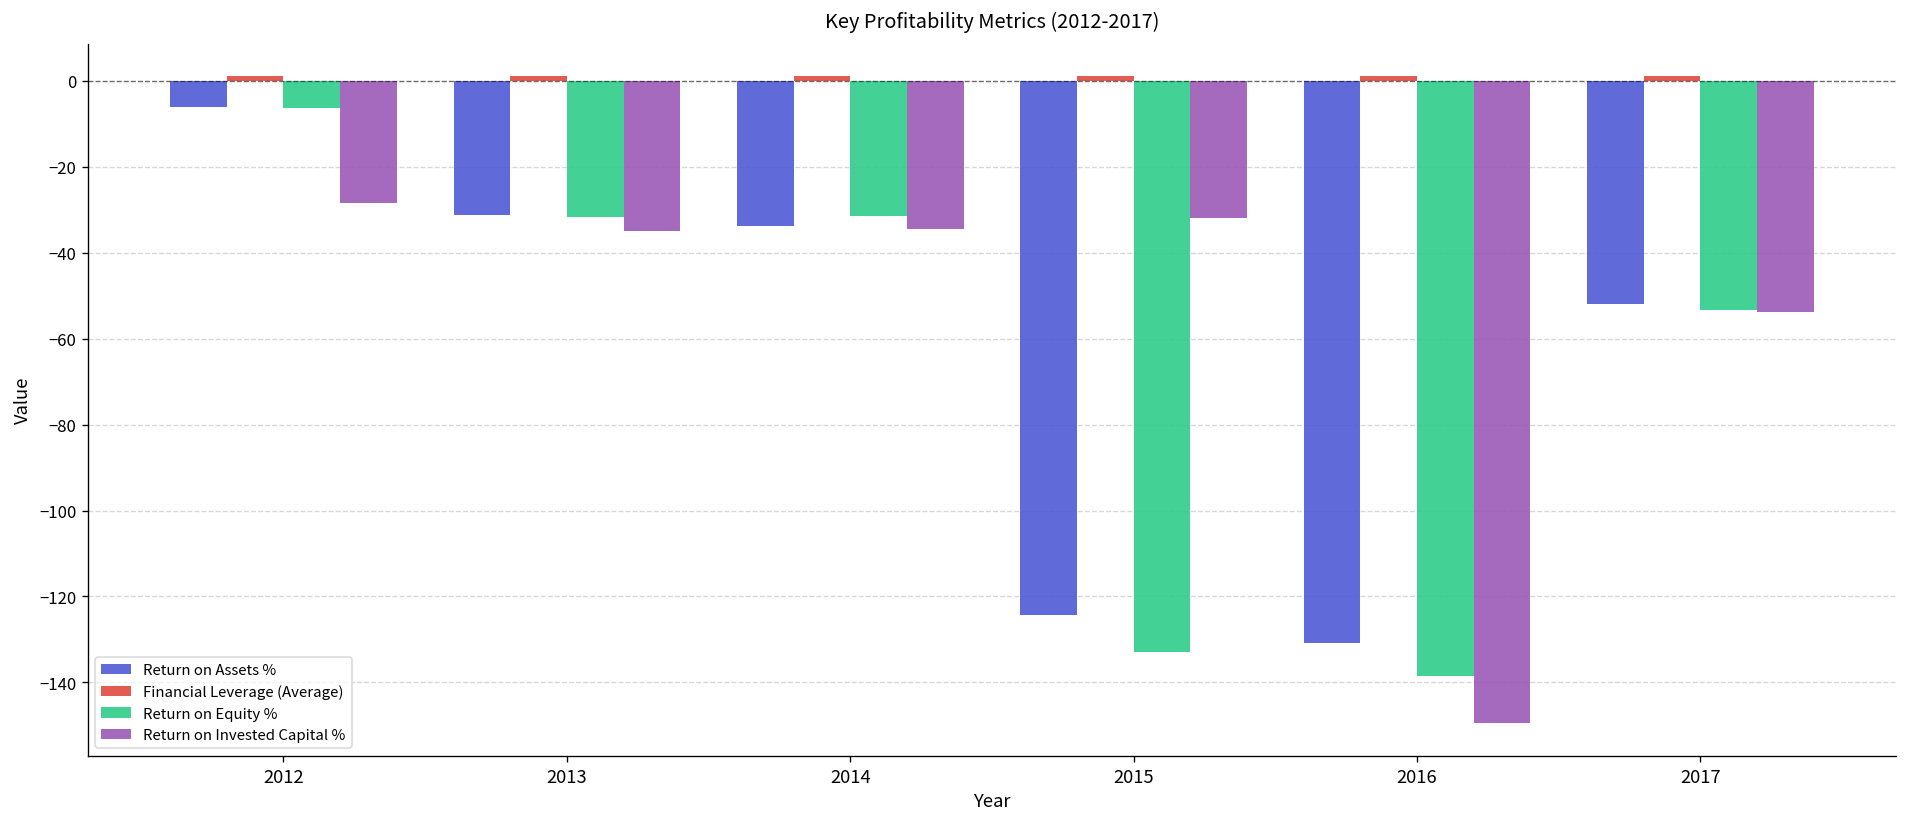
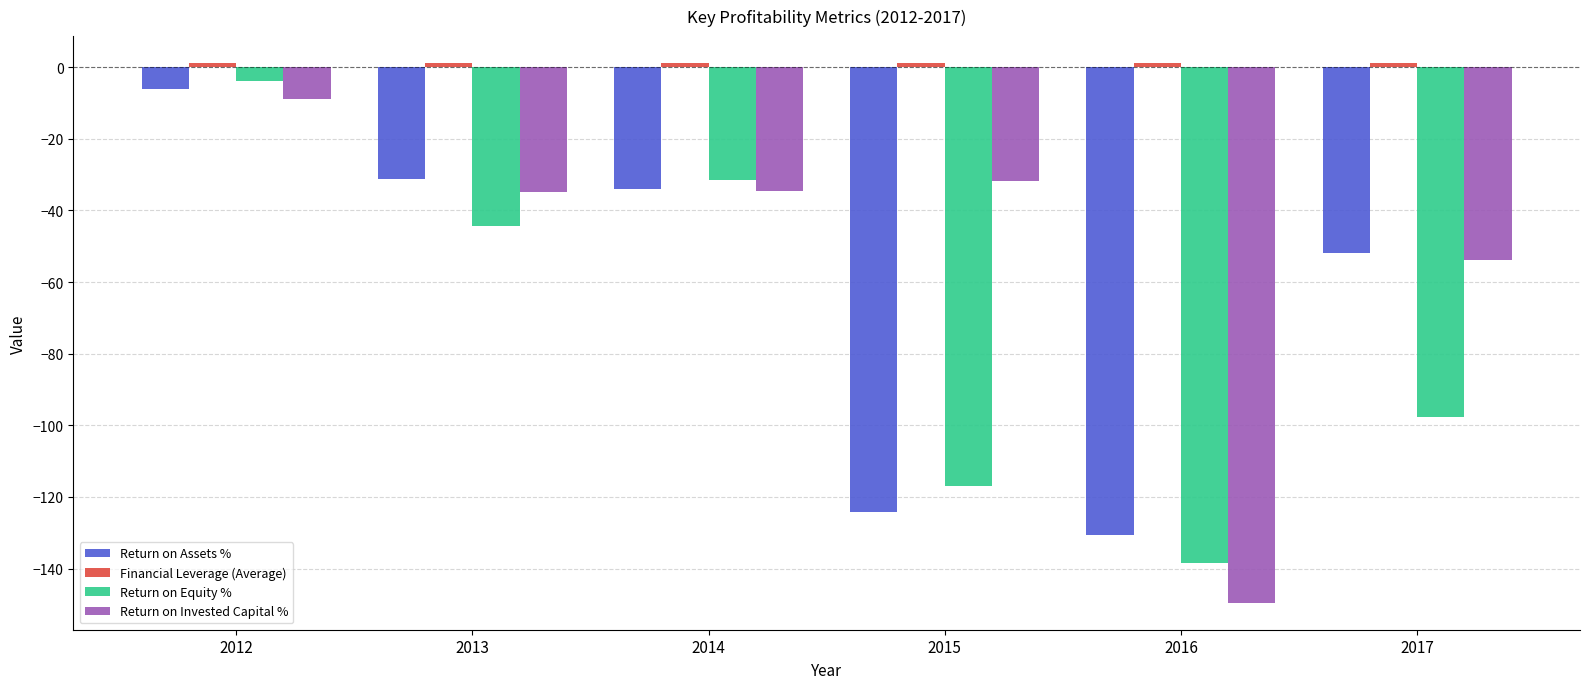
  {
    "Return on Assets %": {
      "2012": -6,
      "2013": -31,
      "2014": -34,
      "2015": -124,
      "2016": -131,
      "2017": -52
    },
    "Financial Leverage (Average)": {
      "2012": 1,
      "2013": 1,
      "2014": 1,
      "2015": 1,
      "2016": 1,
      "2017": 1
    },
    "Return on Equity %": {
-     "2012": -6,
-     "2013": -32,
+     "2012": -4,
+     "2013": -44,
      "2014": -32,
-     "2015": -133,
+     "2015": -117,
      "2016": -138,
-     "2017": -53
+     "2017": -98
    },
    "Return on Invested Capital %": {
-     "2012": -29,
+     "2012": -9,
      "2013": -35,
      "2014": -35,
      "2015": -32,
      "2016": -150,
      "2017": -54
    }
  }
